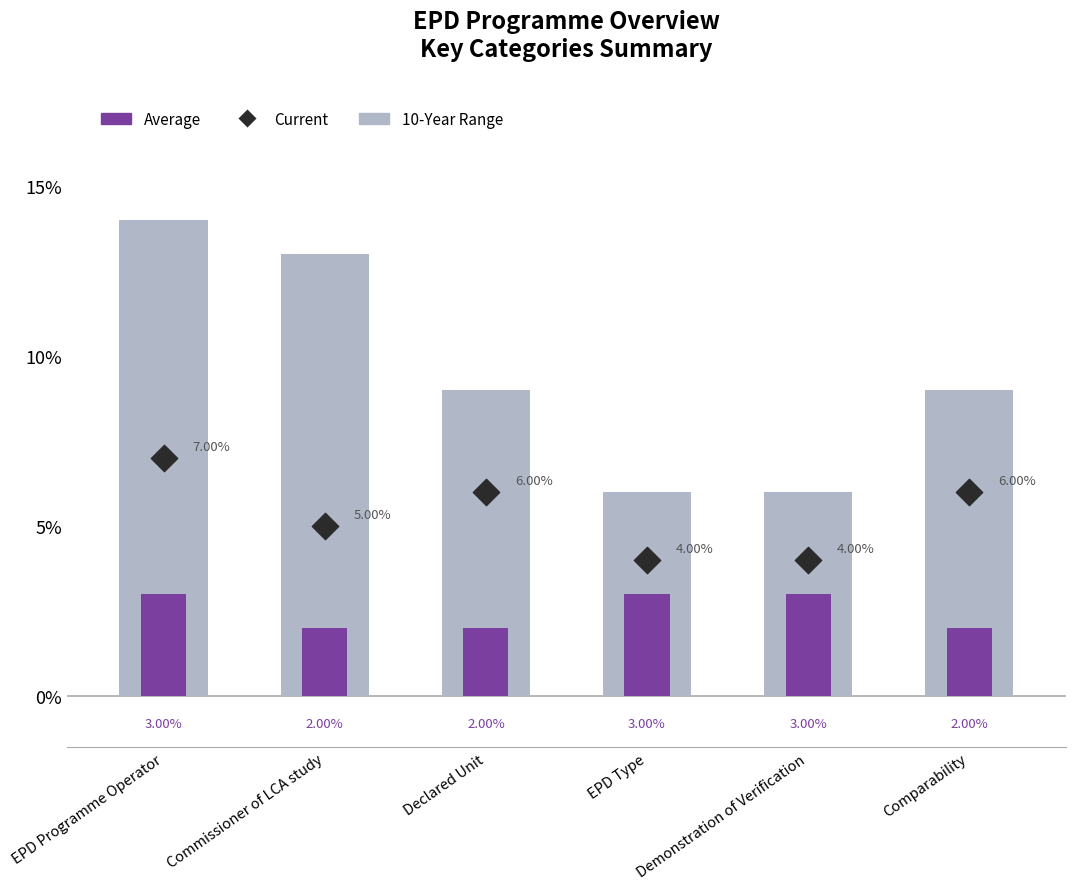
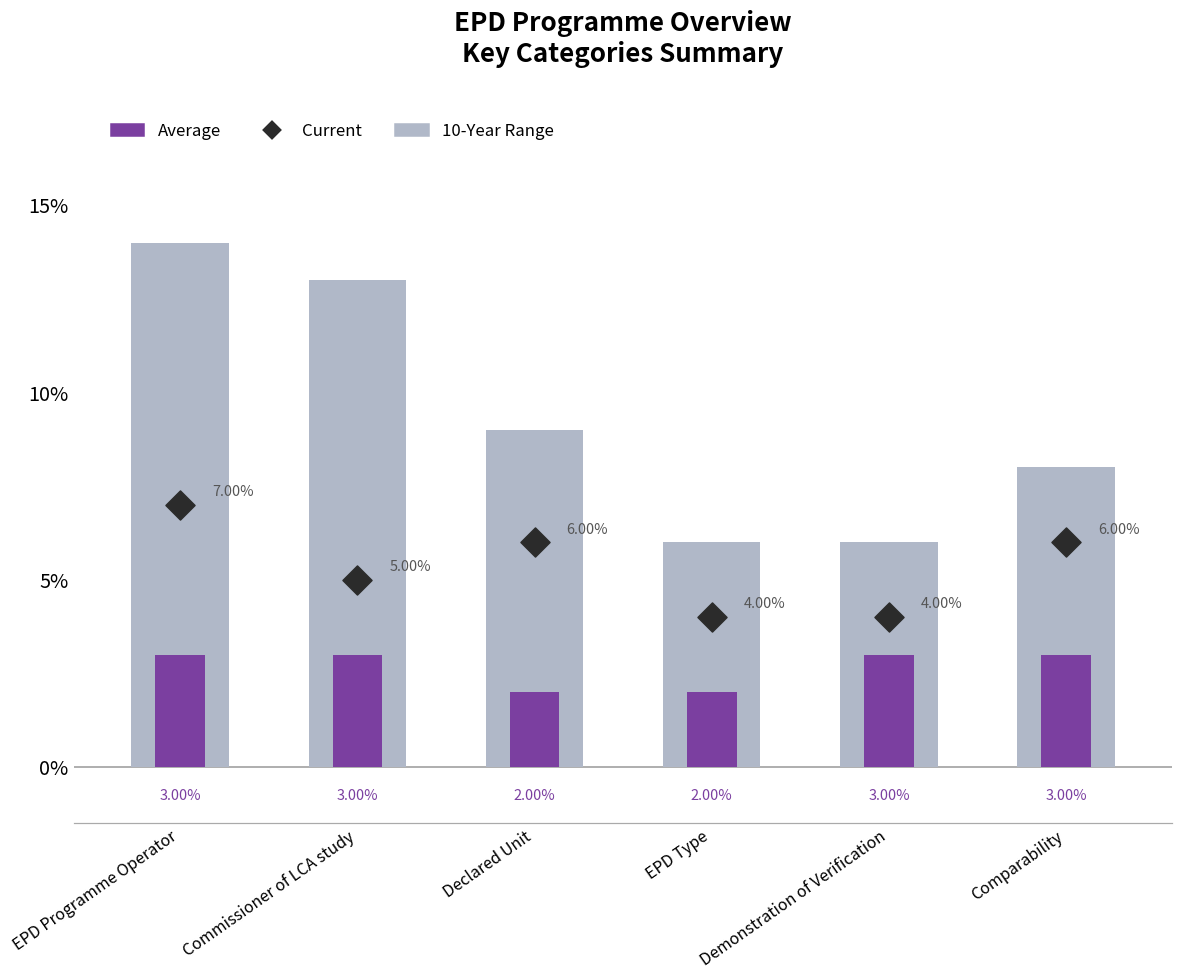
  {
    "10-Year Range": {
      "EPD Programme Operator": "14%",
      "Commissioner of LCA study": "13%",
      "Declared Unit": "9%",
      "EPD Type": "6%",
      "Demonstration of Verification": "6%",
-     "Comparability": "9%"
+     "Comparability": "8%"
    },
    "Average": {
-     "Commissioner of LCA study": "2.00%",
-     "EPD Type": "3.00%",
-     "Comparability": "2.00%"
+     "Commissioner of LCA study": "3.00%",
+     "EPD Type": "2.00%",
+     "Comparability": "3.00%"
    }
  }
